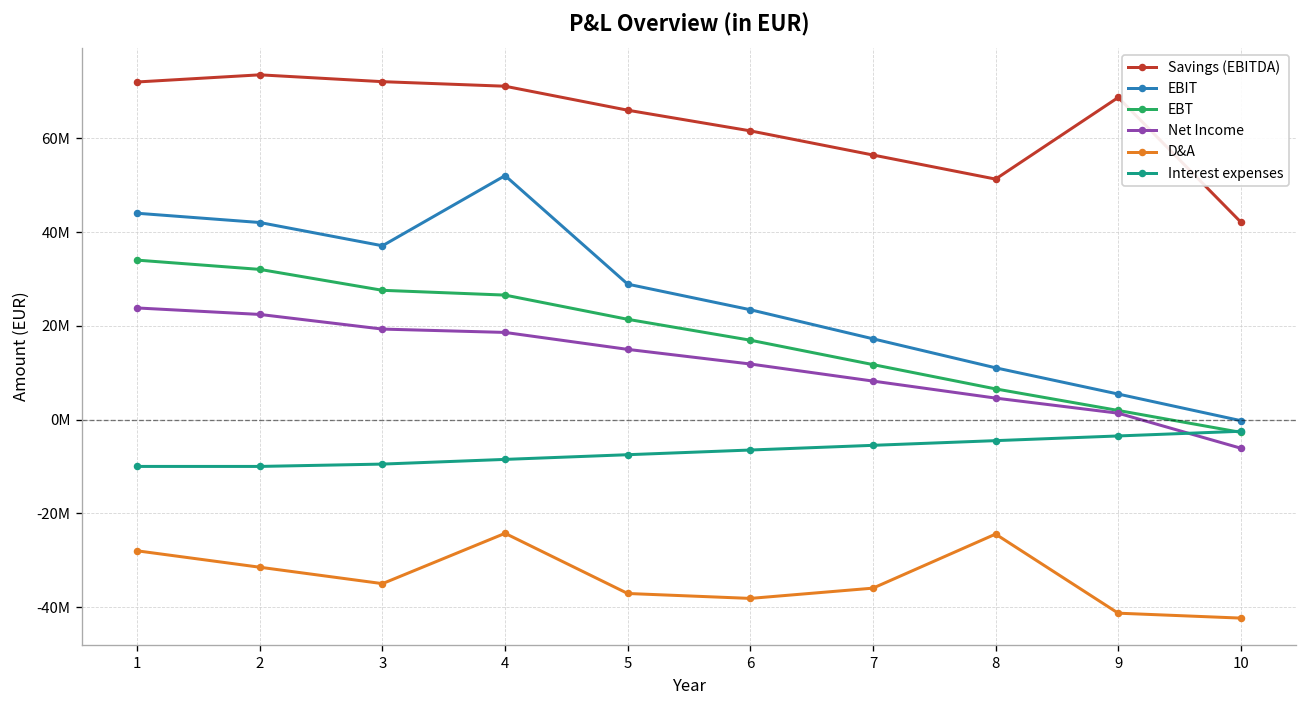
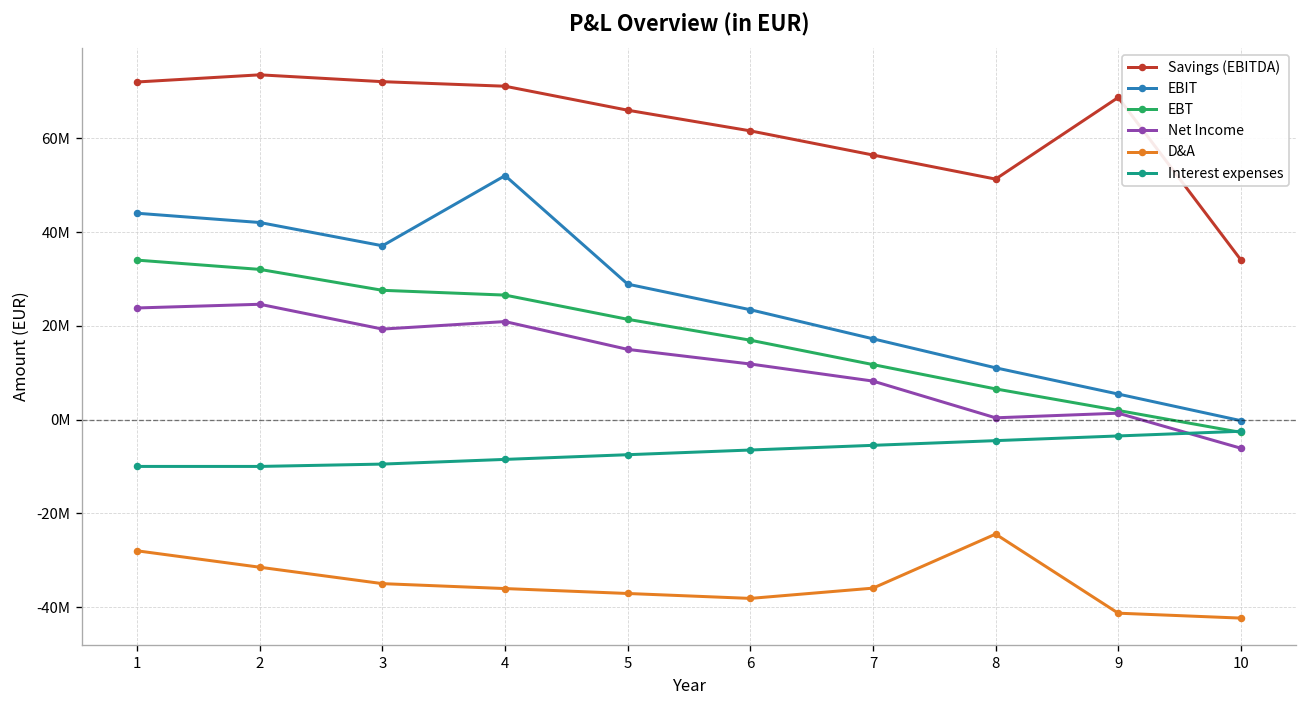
  {
    "Savings (EBITDA)": {
      "1": 72000000,
      "2": 74000000,
      "3": 72000000,
      "4": 71000000,
      "5": 66000000,
      "6": 62000000,
      "7": 56000000,
      "8": 51000000,
      "9": 69000000,
-     "10": 42000000
+     "10": 34000000
    },
    "EBIT": {
      "1": 44000000,
      "2": 42000000,
      "3": 37000000,
      "4": 52000000,
      "5": 29000000,
      "6": 23000000,
      "7": 17000000,
      "8": 11000000,
      "9": 5000000,
      "10": 0
    },
    "Net Income": {
      "1": 24000000,
-     "2": 22000000,
+     "2": 25000000,
      "3": 19000000,
-     "4": 19000000,
+     "4": 21000000,
      "5": 15000000,
      "6": 12000000,
      "7": 8000000,
-     "8": 5000000,
+     "8": 0,
      "10": -6000000
    },
    "D&A": {
      "1": -28000000,
      "2": -32000000,
      "3": -35000000,
-     "4": -24000000,
+     "4": -36000000,
      "5": -37000000,
      "6": -38000000,
      "7": -36000000,
      "8": -24000000,
      "9": -41000000,
      "10": -42000000
    }
  }
